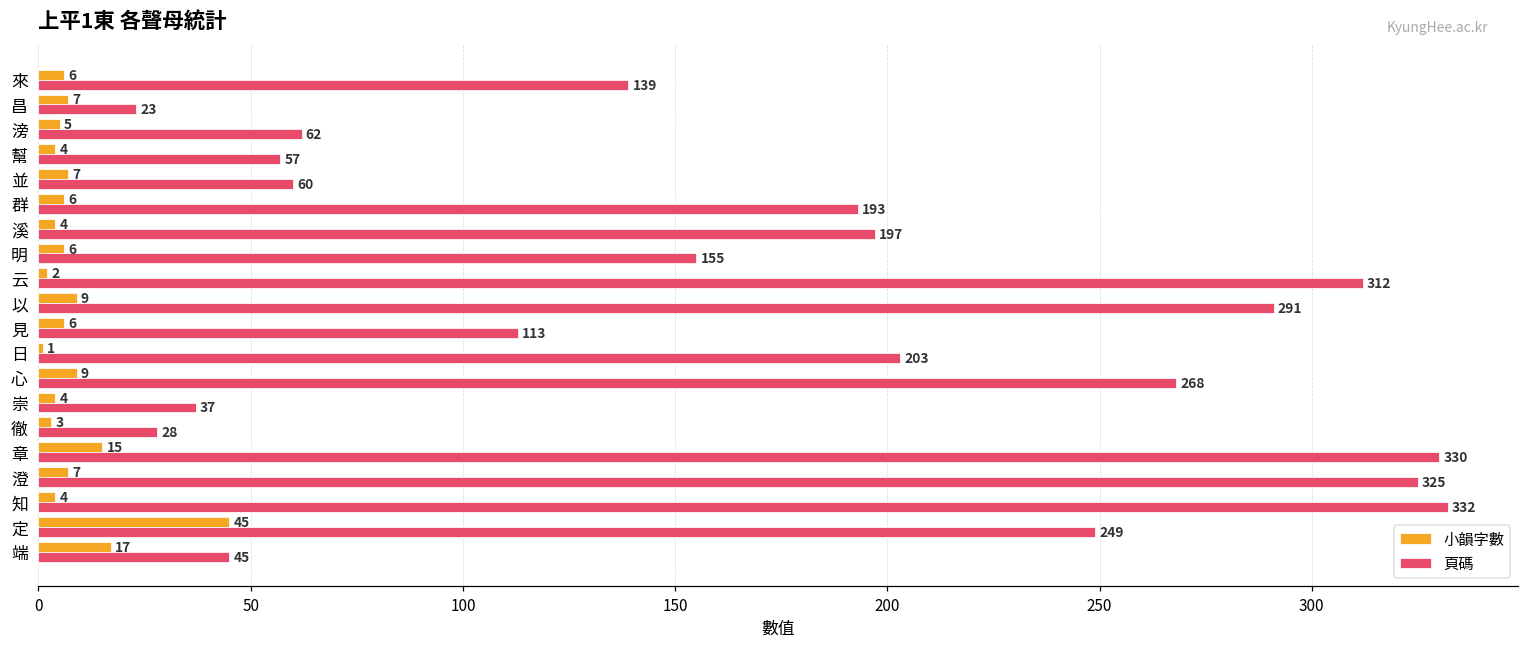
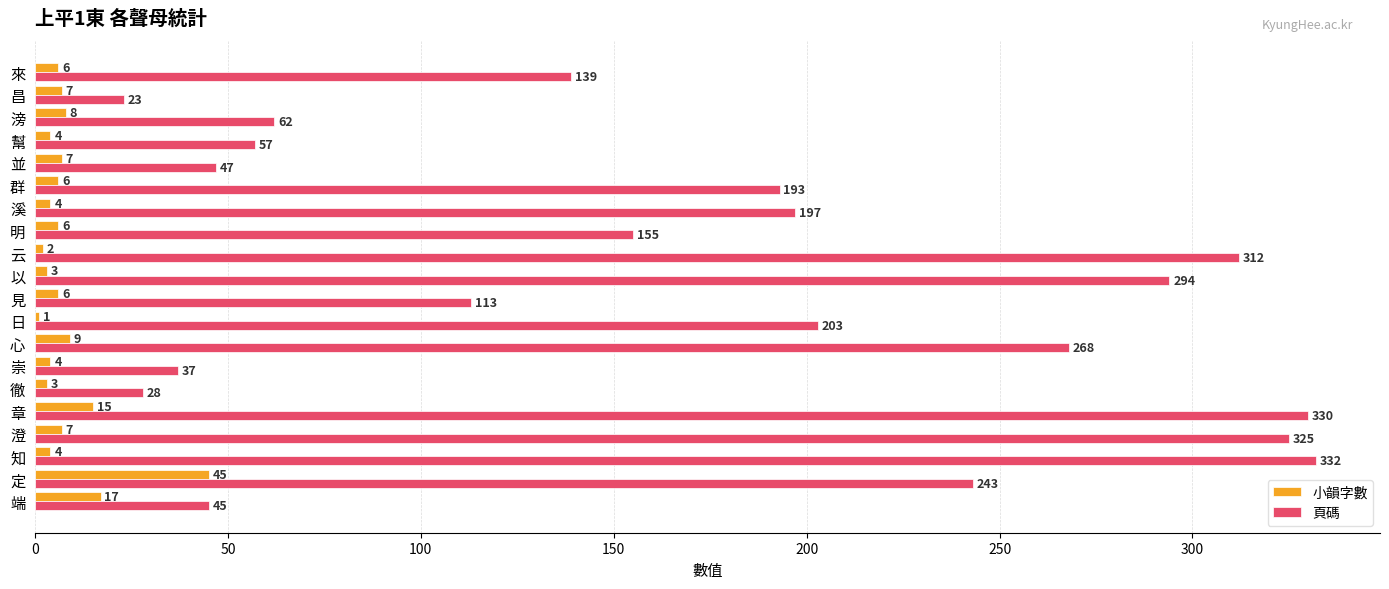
  {
    "小韻字數": {
      "來": 6,
      "昌": 7,
-     "滂": 5,
+     "滂": 8,
      "幫": 4,
      "並": 7,
      "群": 6,
      "溪": 4,
      "明": 6,
      "云": 2,
-     "以": 9,
+     "以": 3,
      "見": 6,
      "日": 1,
      "心": 9,
      "崇": 4,
      "徹": 3,
      "章": 15,
      "澄": 7,
      "知": 4,
      "定": 45,
      "端": 17
    },
    "頁碼": {
      "來": 139,
      "昌": 23,
      "滂": 62,
      "幫": 57,
-     "並": 60,
+     "並": 47,
      "群": 193,
      "溪": 197,
      "明": 155,
      "云": 312,
-     "以": 291,
+     "以": 294,
      "見": 113,
      "日": 203,
      "心": 268,
      "崇": 37,
      "徹": 28,
      "章": 330,
      "澄": 325,
      "知": 332,
-     "定": 249,
+     "定": 243,
      "端": 45
    }
  }
